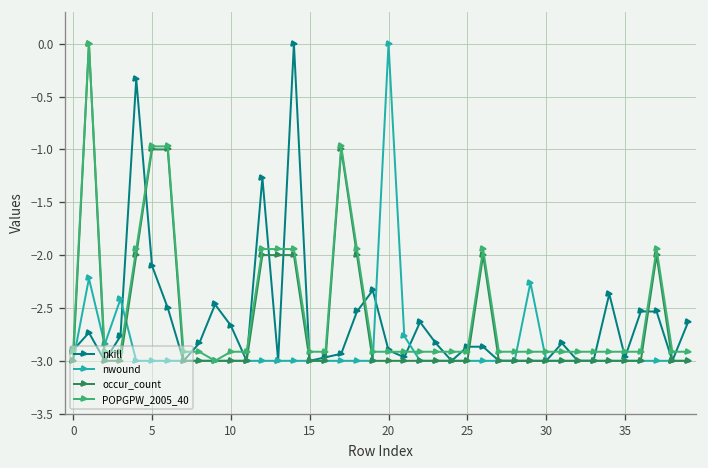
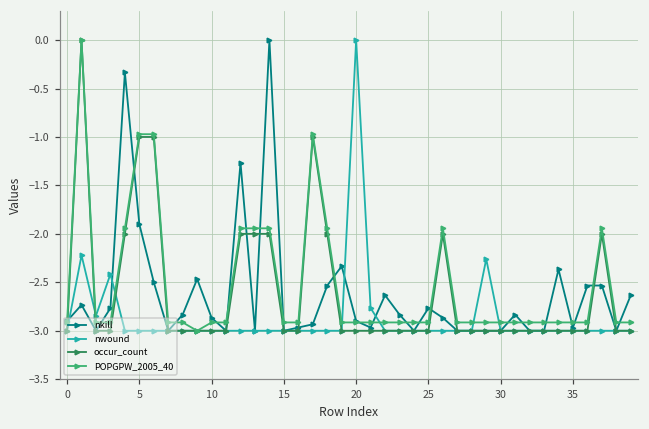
  {
    "nkill": {
-     "5": -2.1,
-     "10": -2.7,
-     "25": -2.9,
+     "5": -1.9,
+     "10": -2.9,
+     "25": -2.8,
      "35": -3.0
    },
    "nwound": {
      "20": 0.0
    }
  }
